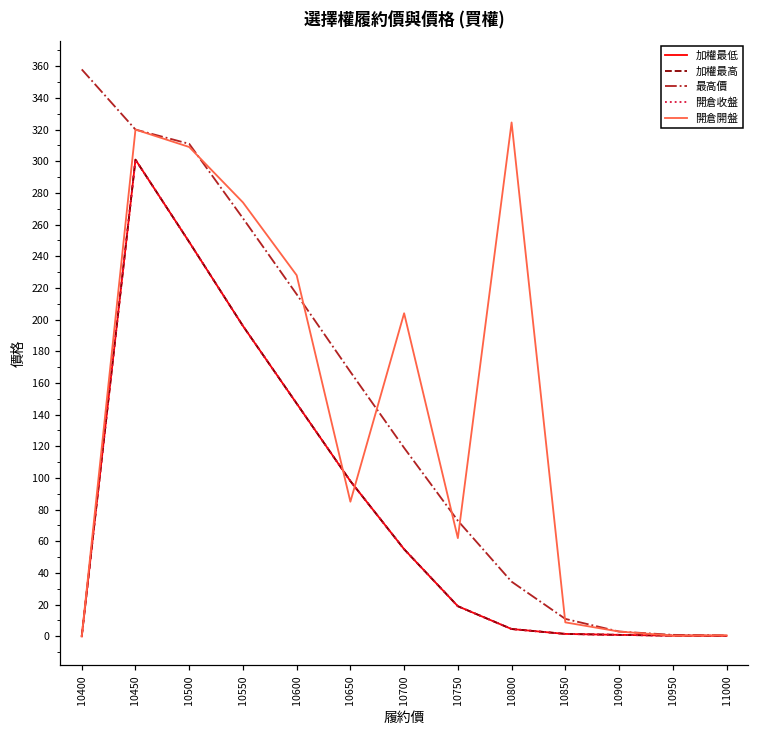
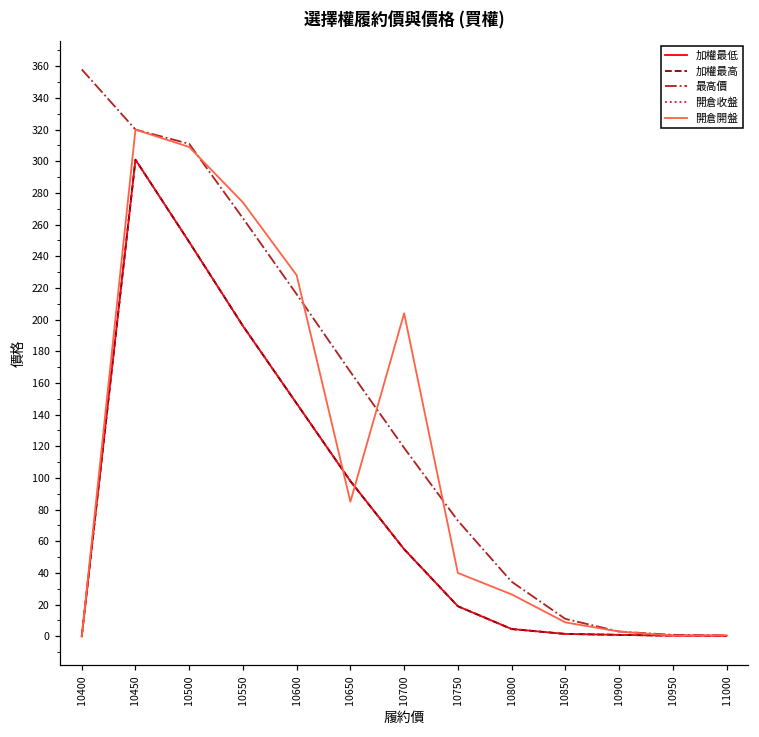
  {
    "開倉開盤": {
      "10500": 309,
      "10550": 274,
      "10600": 228,
      "10650": 85,
      "10700": 204,
-     "10750": 62,
-     "10800": 325,
+     "10750": 40,
+     "10800": 27,
      "10850": 9
    }
  }
